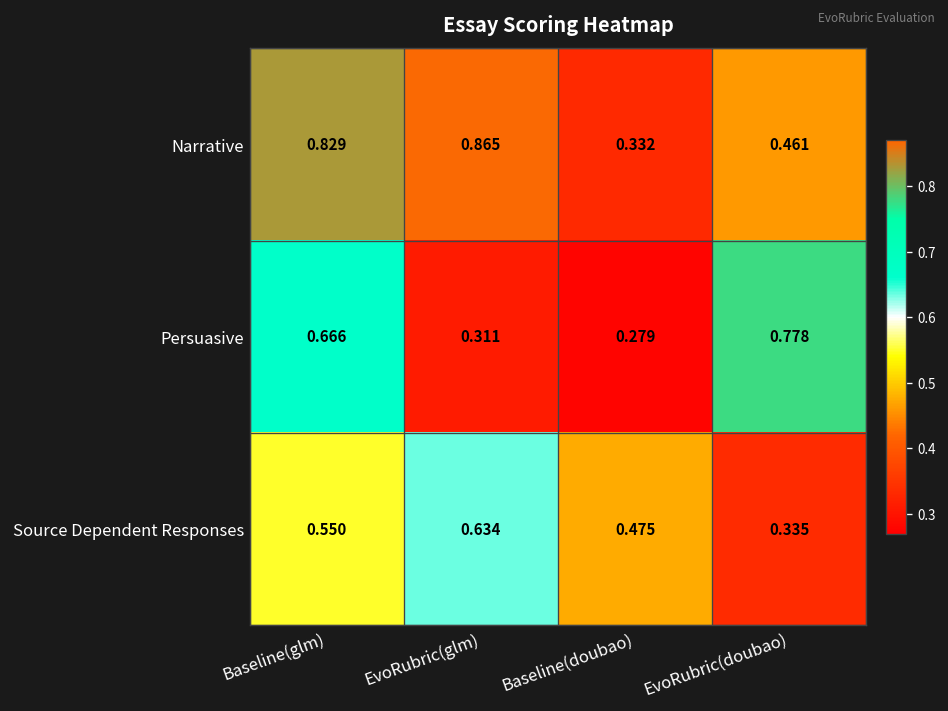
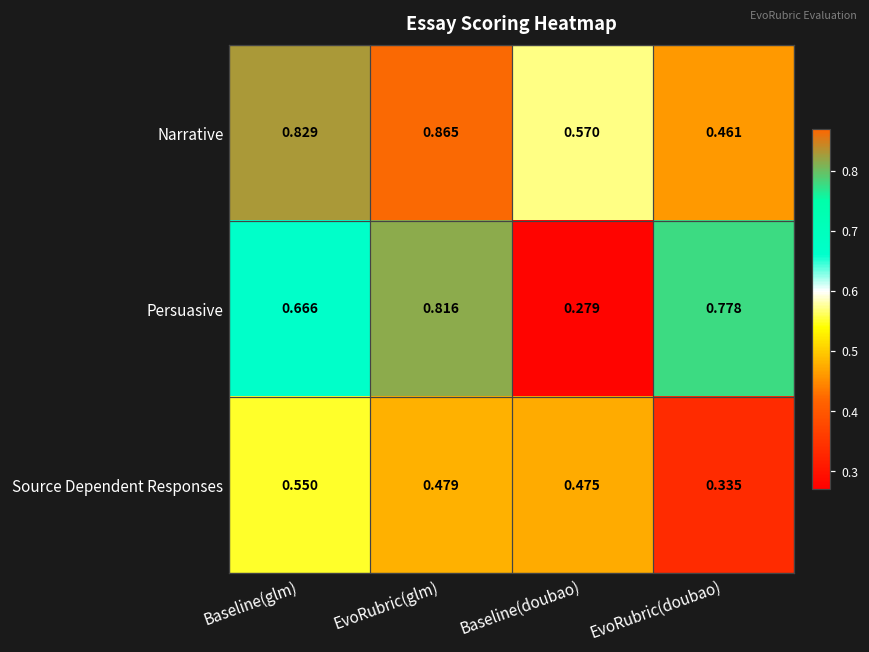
  {
    "Narrative": {
      "Baseline(glm)": 0.829,
      "EvoRubric(glm)": 0.865,
-     "Baseline(doubao)": 0.332,
+     "Baseline(doubao)": 0.570,
      "EvoRubric(doubao)": 0.461
    },
    "Persuasive": {
      "Baseline(glm)": 0.666,
-     "EvoRubric(glm)": 0.311,
+     "EvoRubric(glm)": 0.816,
      "Baseline(doubao)": 0.279,
      "EvoRubric(doubao)": 0.778
    },
    "Source Dependent Responses": {
      "Baseline(glm)": 0.550,
-     "EvoRubric(glm)": 0.634,
+     "EvoRubric(glm)": 0.479,
      "Baseline(doubao)": 0.475,
      "EvoRubric(doubao)": 0.335
    }
  }
